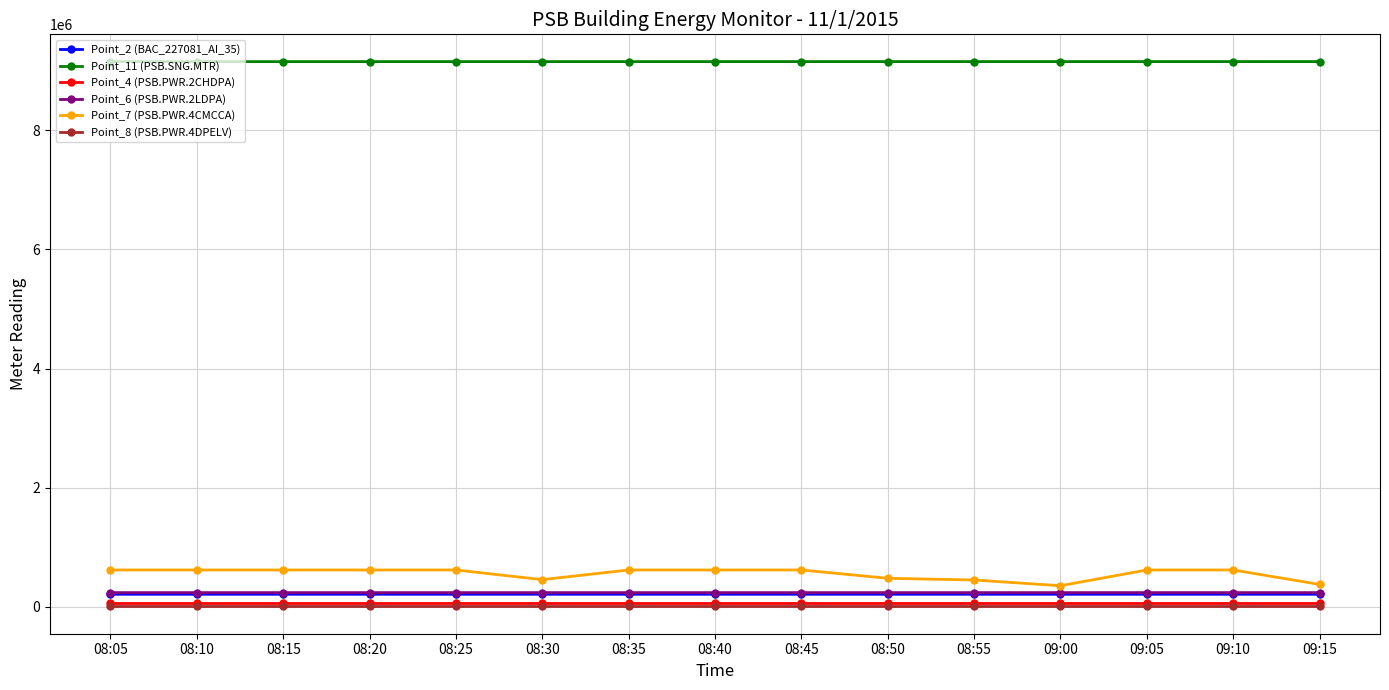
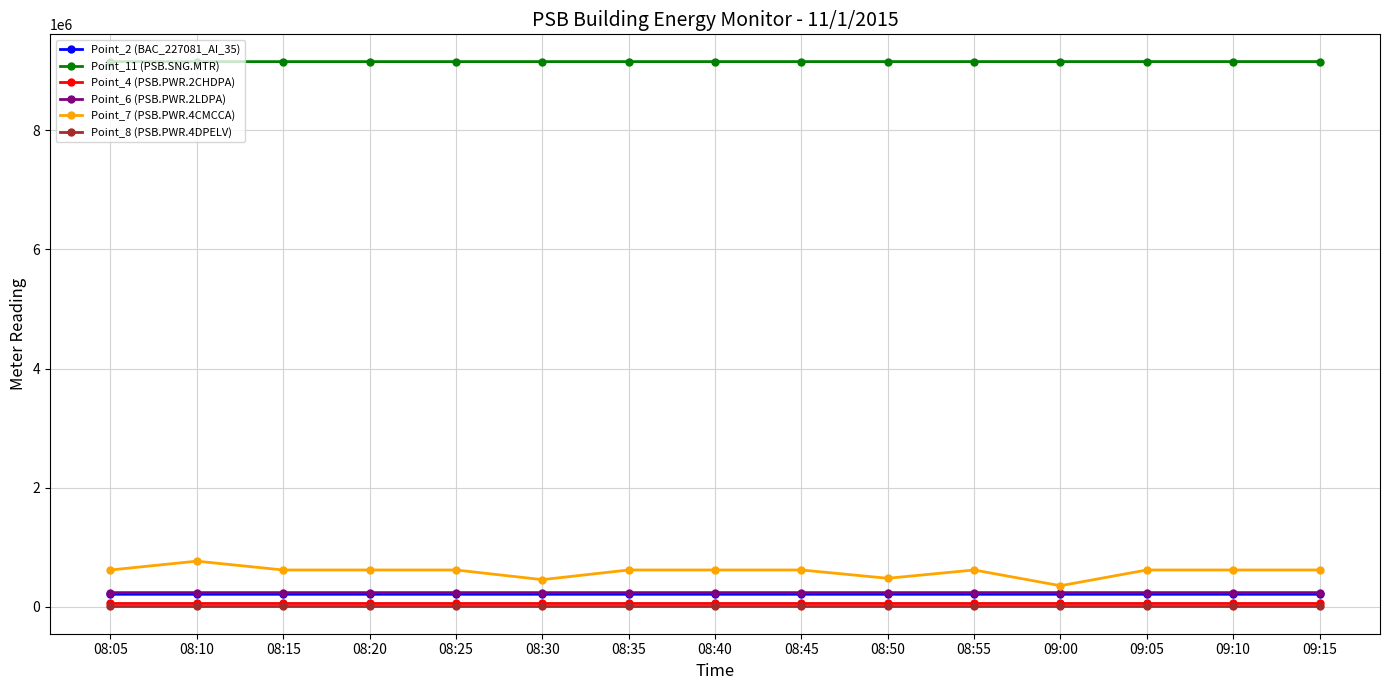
  {
    "Point_11 (PSB.SNG.MTR)": {
      "08:15": 9200000,
      "08:20": 9200000,
      "08:25": 9200000,
      "08:30": 9200000,
      "08:35": 9200000,
      "08:40": 9200000,
      "08:45": 9200000,
      "08:50": 9200000,
      "08:55": 9200000,
      "09:00": 9200000,
      "09:05": 9200000,
      "09:10": 9200000,
      "09:15": 9200000
    },
    "Point_4 (PSB.PWR.2CHDPA)": {
      "08:05": 100000,
      "08:10": 100000,
      "08:15": 100000,
      "08:20": 100000,
      "08:25": 100000,
      "08:30": 100000,
      "08:35": 100000,
      "08:40": 100000,
      "08:45": 100000,
      "08:50": 100000,
      "08:55": 100000,
      "09:00": 100000,
      "09:05": 100000,
      "09:10": 100000,
      "09:15": 100000
    },
    "Point_7 (PSB.PWR.4CMCCA)": {
      "08:05": 600000,
-     "08:10": 600000,
+     "08:10": 800000,
      "08:15": 600000,
      "08:20": 600000,
      "08:25": 600000,
      "08:30": 500000,
      "08:35": 600000,
      "08:40": 600000,
      "08:45": 600000,
      "08:50": 500000,
-     "08:55": 500000,
+     "08:55": 600000,
      "09:00": 400000,
      "09:05": 600000,
      "09:10": 600000,
-     "09:15": 400000
+     "09:15": 600000
    },
    "Point_8 (PSB.PWR.4DPELV)": {
      "08:05": 0,
      "08:10": 0,
      "08:15": 0,
      "08:20": 0,
      "08:25": 0,
      "08:30": 0,
      "08:35": 0,
      "08:40": 0,
      "08:45": 0,
      "08:50": 0,
      "08:55": 0,
      "09:00": 0,
      "09:05": 0,
      "09:10": 0,
      "09:15": 0
    }
  }
